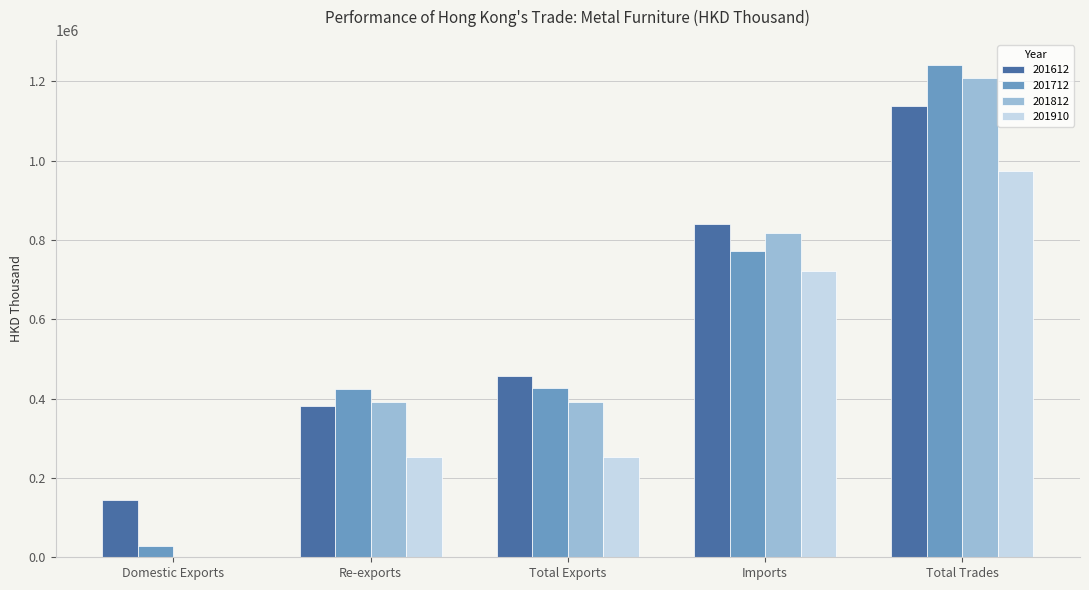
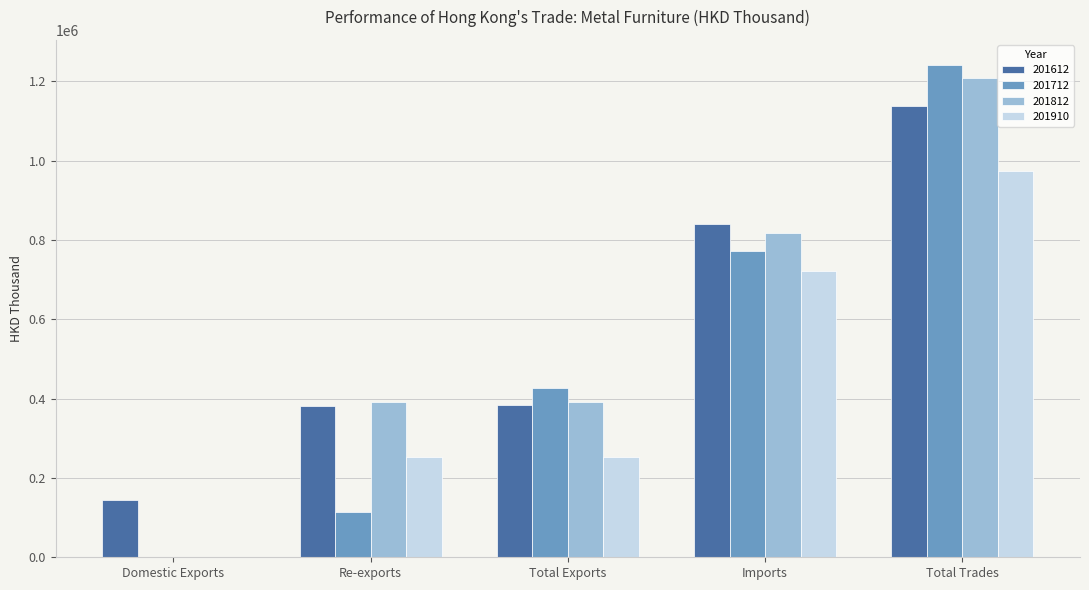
  {
    "201612": {
      "Domestic Exports": 150000,
      "Re-exports": 380000,
-     "Total Exports": 460000,
+     "Total Exports": 380000,
      "Imports": 840000,
      "Total Trades": 1140000
    },
    "201712": {
-     "Domestic Exports": 30000,
-     "Re-exports": 430000,
+     "Domestic Exports": 0,
+     "Re-exports": 110000,
      "Total Exports": 430000,
      "Imports": 770000,
      "Total Trades": 1240000
    }
  }
